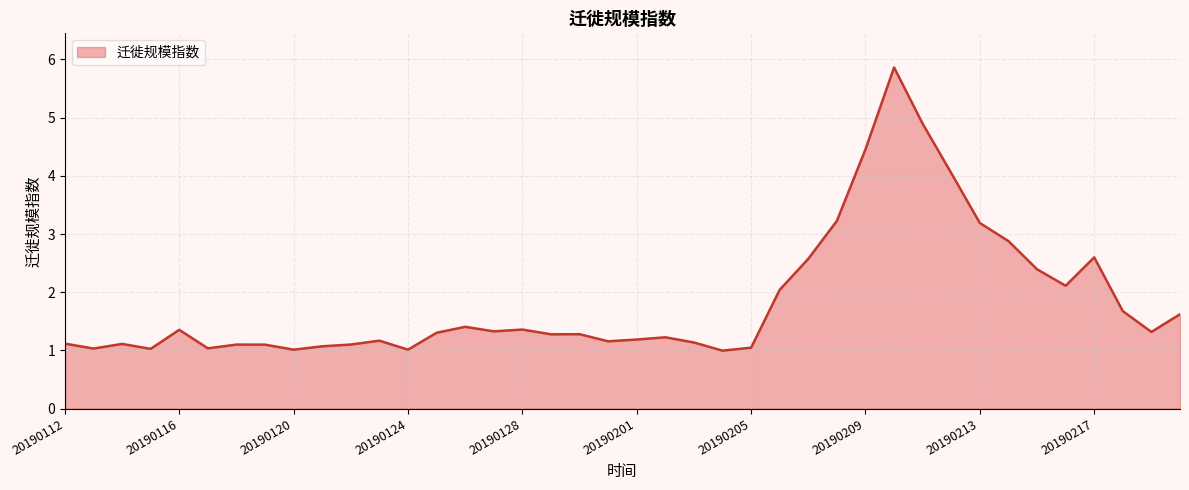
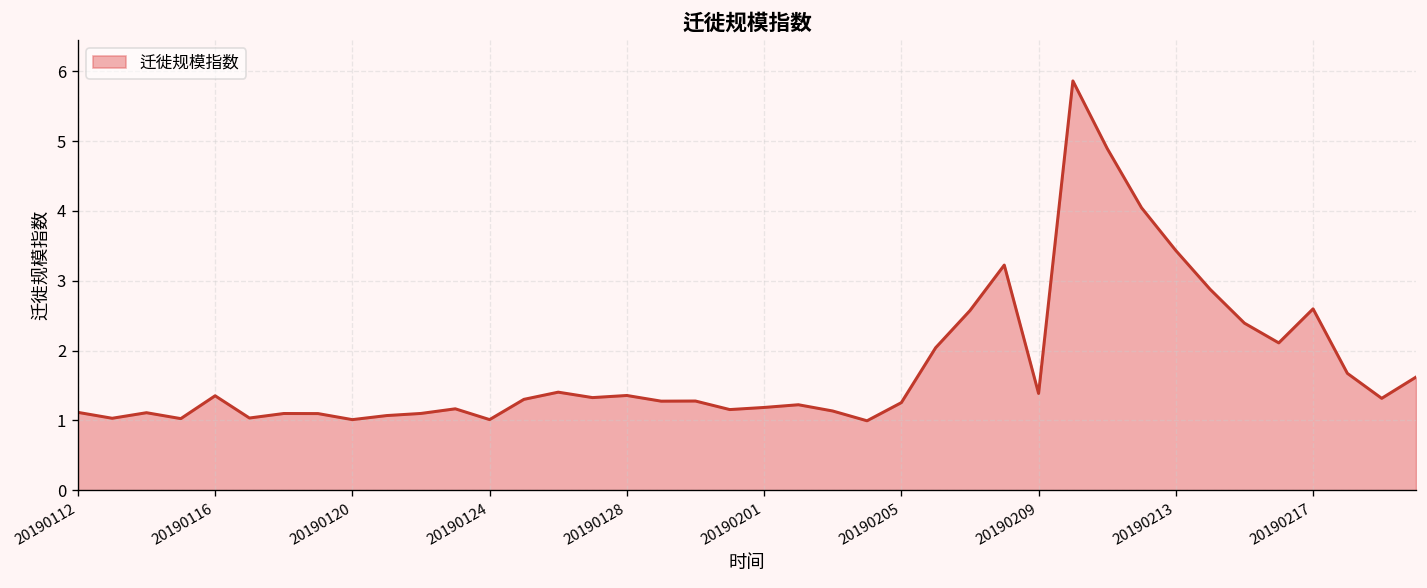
  {
    "20190112": 1.1,
    "20190116": 1.4,
    "20190120": 1.0,
    "20190124": 1.0,
    "20190128": 1.4,
    "20190201": 1.2,
-   "20190205": 1.0,
-   "20190209": 4.5,
-   "20190213": 3.2,
+   "20190205": 1.3,
+   "20190209": 1.4,
+   "20190213": 3.4,
    "20190217": 2.6
  }
